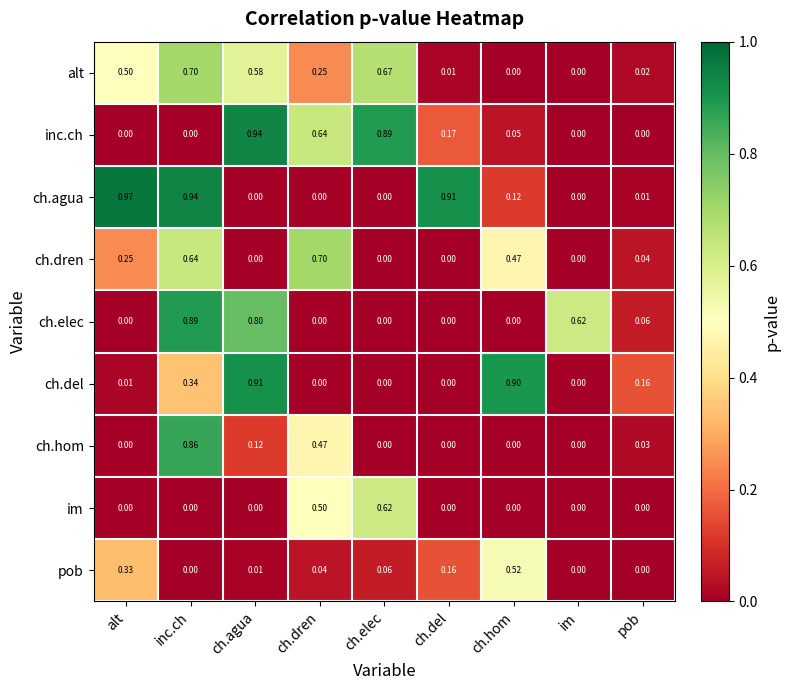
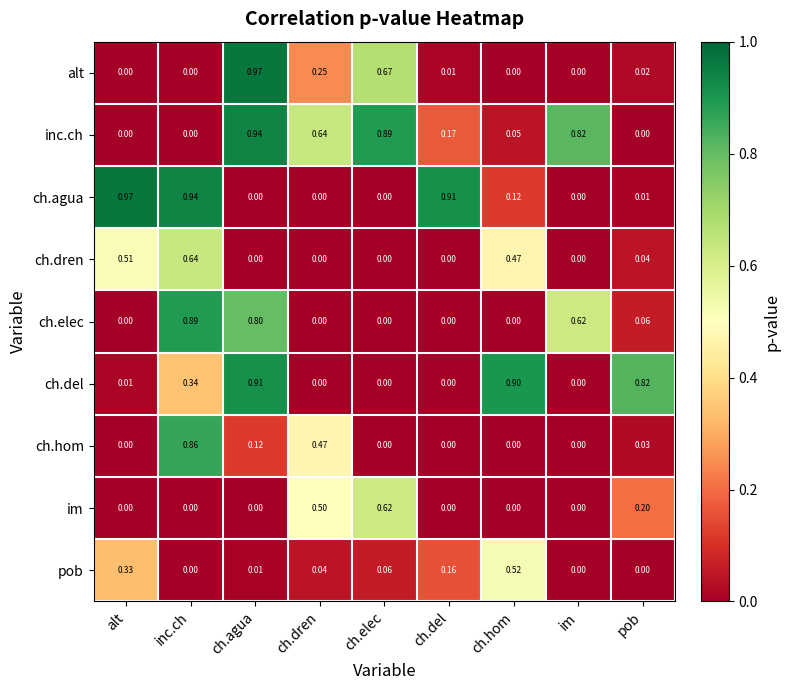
  {
    "alt": {
-     "alt": 0.50,
-     "inc.ch": 0.70,
-     "ch.agua": 0.58,
+     "alt": 0.00,
+     "inc.ch": 0.00,
+     "ch.agua": 0.97,
      "ch.dren": 0.25,
      "ch.elec": 0.67,
      "ch.del": 0.01,
      "ch.hom": 0.00,
      "im": 0.00,
      "pob": 0.02
    },
    "inc.ch": {
      "alt": 0.00,
      "inc.ch": 0.00,
      "ch.agua": 0.94,
      "ch.dren": 0.64,
      "ch.elec": 0.89,
      "ch.del": 0.17,
      "ch.hom": 0.05,
-     "im": 0.00,
+     "im": 0.82,
      "pob": 0.00
    },
    "ch.agua": {
      "alt": 0.97,
      "inc.ch": 0.94,
      "ch.agua": 0.00,
      "ch.dren": 0.00,
      "ch.elec": 0.00,
      "ch.del": 0.91,
      "ch.hom": 0.12,
      "im": 0.00,
      "pob": 0.01
    },
    "ch.dren": {
-     "alt": 0.25,
+     "alt": 0.51,
      "inc.ch": 0.64,
      "ch.agua": 0.00,
-     "ch.dren": 0.70,
+     "ch.dren": 0.00,
      "ch.elec": 0.00,
      "ch.del": 0.00,
      "ch.hom": 0.47,
      "im": 0.00,
      "pob": 0.04
    },
    "ch.elec": {
      "alt": 0.00,
      "inc.ch": 0.89,
      "ch.agua": 0.80,
      "ch.dren": 0.00,
      "ch.elec": 0.00,
      "ch.del": 0.00,
      "ch.hom": 0.00,
      "im": 0.62,
      "pob": 0.06
    },
    "ch.del": {
      "alt": 0.01,
      "inc.ch": 0.34,
      "ch.agua": 0.91,
      "ch.dren": 0.00,
      "ch.elec": 0.00,
      "ch.del": 0.00,
      "ch.hom": 0.90,
      "im": 0.00,
-     "pob": 0.16
+     "pob": 0.82
    },
    "ch.hom": {
      "alt": 0.00,
      "inc.ch": 0.86,
      "ch.agua": 0.12,
      "ch.dren": 0.47,
      "ch.elec": 0.00,
      "ch.del": 0.00,
      "ch.hom": 0.00,
      "im": 0.00,
      "pob": 0.03
    },
    "im": {
      "alt": 0.00,
      "inc.ch": 0.00,
      "ch.agua": 0.00,
      "ch.dren": 0.50,
      "ch.elec": 0.62,
      "ch.del": 0.00,
      "ch.hom": 0.00,
      "im": 0.00,
-     "pob": 0.00
+     "pob": 0.20
    },
    "pob": {
      "alt": 0.33,
      "inc.ch": 0.00,
      "ch.agua": 0.01,
      "ch.dren": 0.04,
      "ch.elec": 0.06,
      "ch.del": 0.16,
      "ch.hom": 0.52,
      "im": 0.00,
      "pob": 0.00
    }
  }
